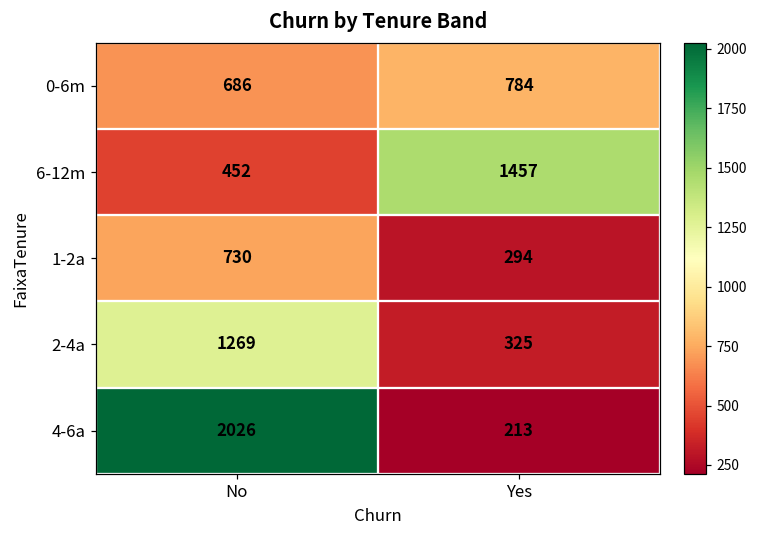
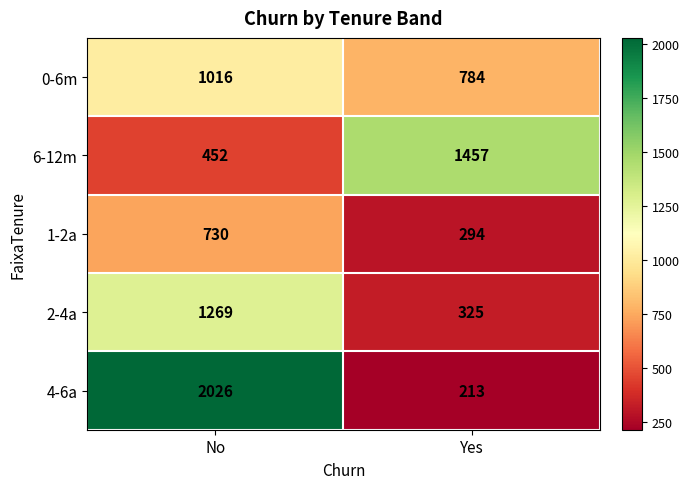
  {
    "0-6m": {
-     "No": 686,
+     "No": 1016,
      "Yes": 784
    },
    "6-12m": {
      "No": 452,
      "Yes": 1457
    },
    "1-2a": {
      "No": 730,
      "Yes": 294
    },
    "2-4a": {
      "No": 1269,
      "Yes": 325
    },
    "4-6a": {
      "No": 2026,
      "Yes": 213
    }
  }
